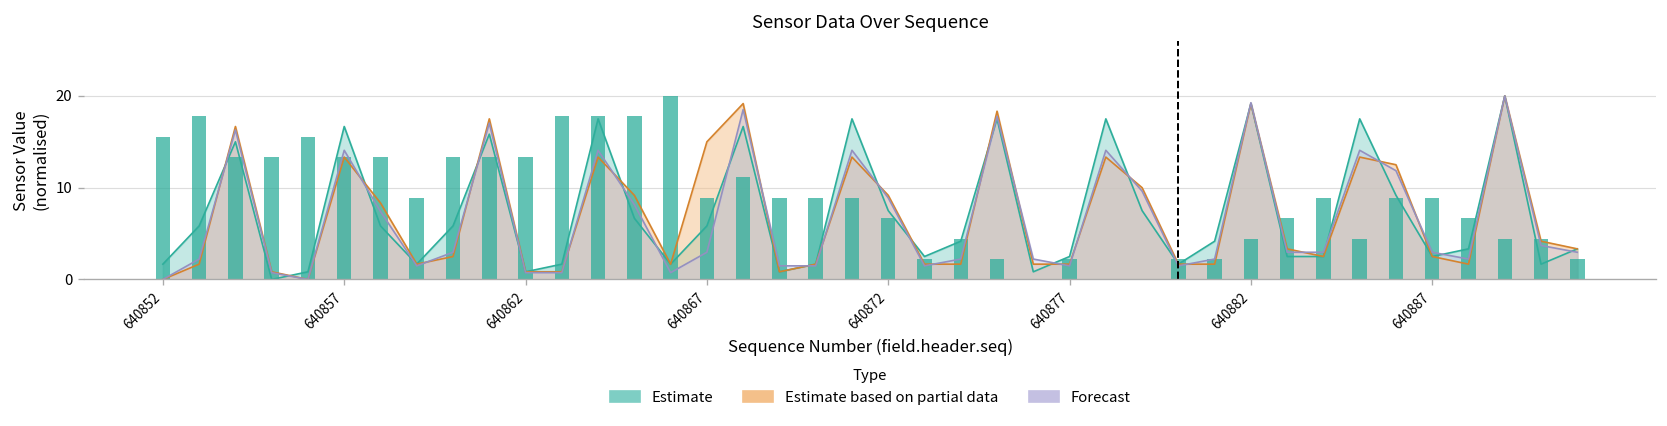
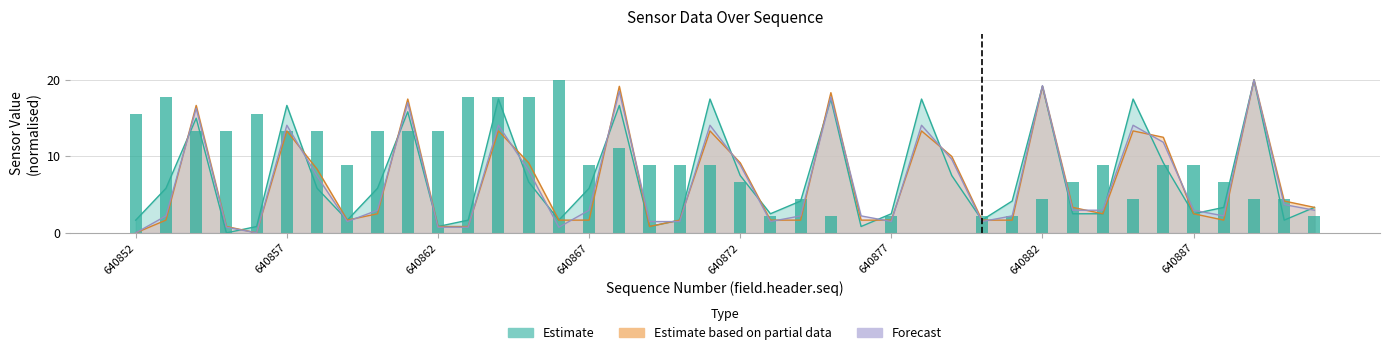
  {
    "Estimate based on partial data": {
      "640857": 13,
-     "640867": 15
+     "640867": 2
    }
  }
